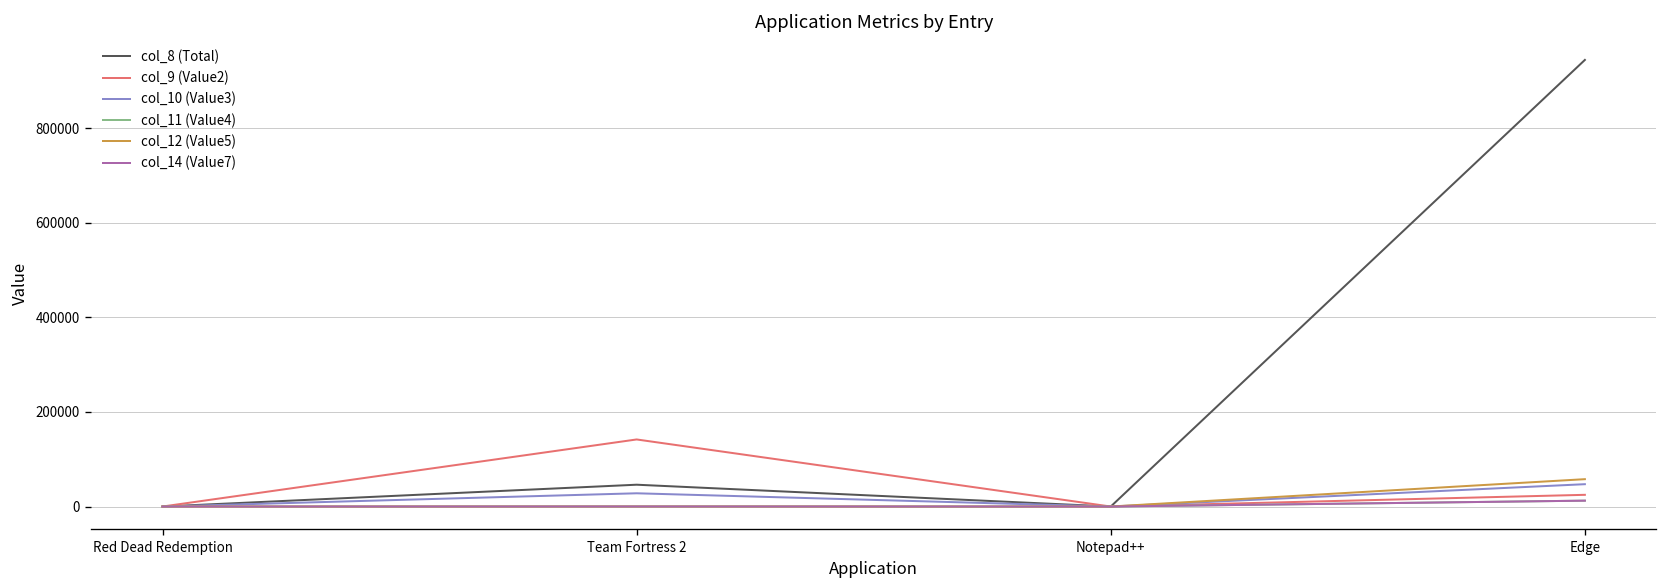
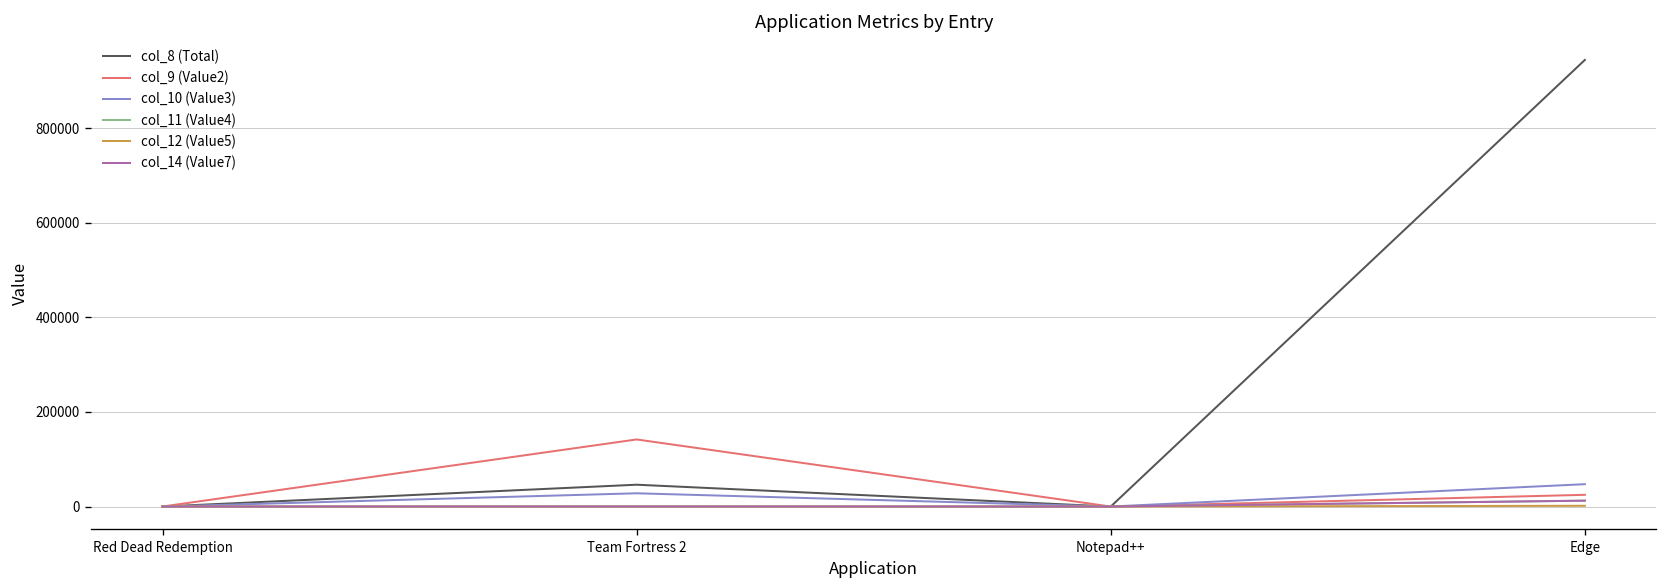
  {
    "col_8 (Total)": {
      "Team Fortress 2": 50000,
      "Edge": 940000
    },
    "col_9 (Value2)": {
      "Team Fortress 2": 140000,
      "Edge": 20000
    },
    "col_12 (Value5)": {
-     "Edge": 60000
+     "Edge": 0
    }
  }
